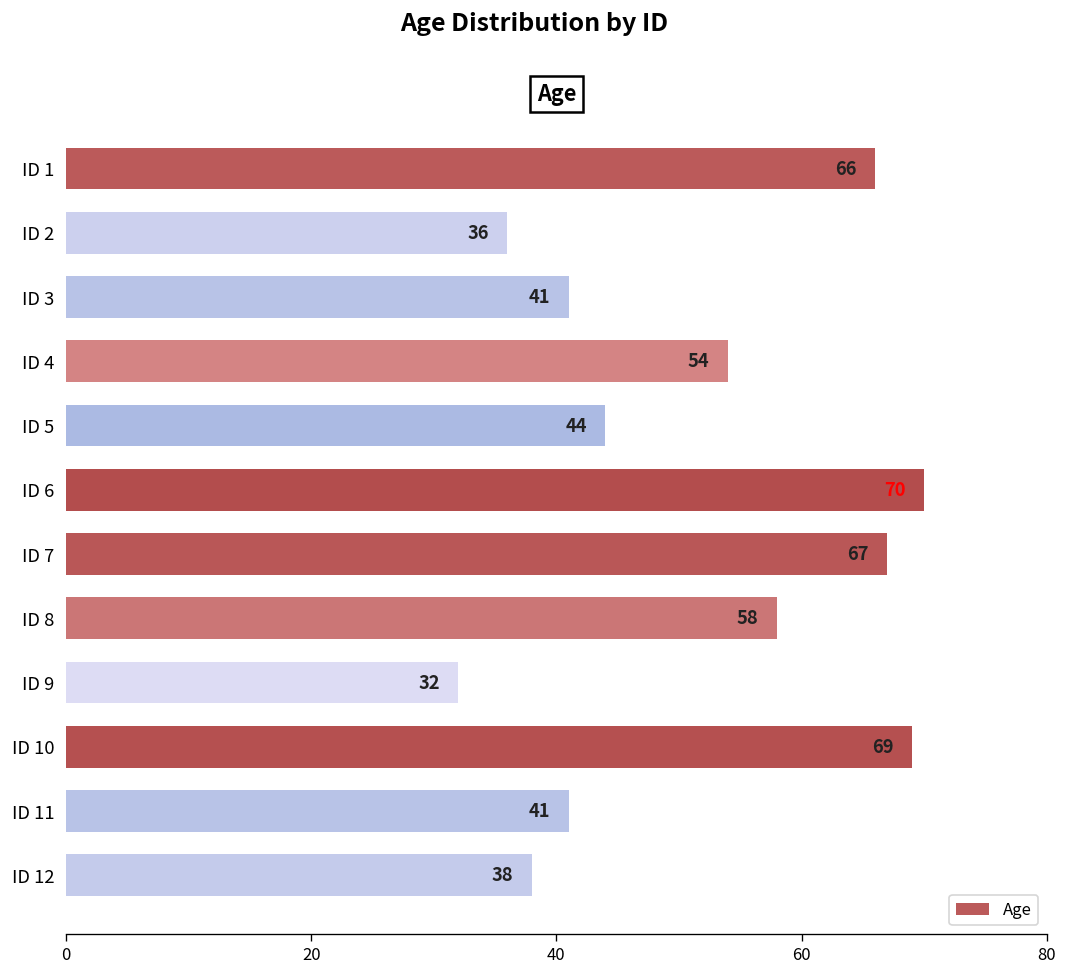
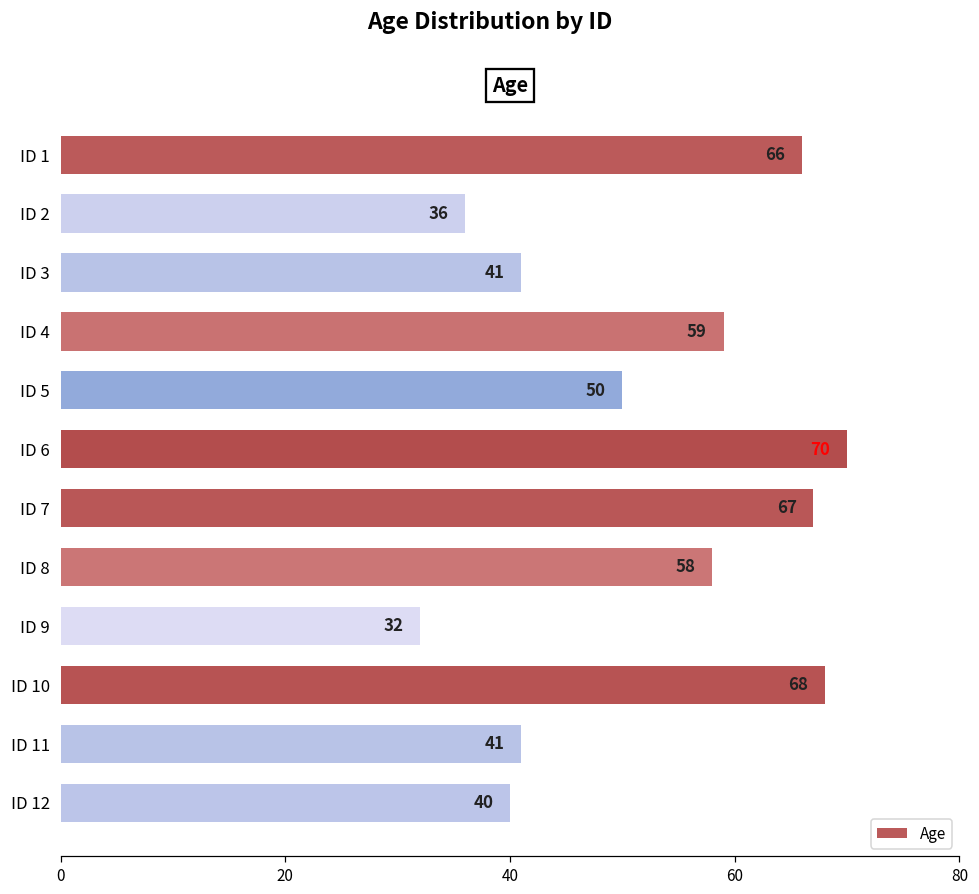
  {
    "ID 1": 66,
    "ID 2": 36,
    "ID 3": 41,
-   "ID 4": 54,
-   "ID 5": 44,
+   "ID 4": 59,
+   "ID 5": 50,
    "ID 6": 70,
    "ID 7": 67,
    "ID 8": 58,
    "ID 9": 32,
-   "ID 10": 69,
+   "ID 10": 68,
    "ID 11": 41,
-   "ID 12": 38
+   "ID 12": 40
  }
